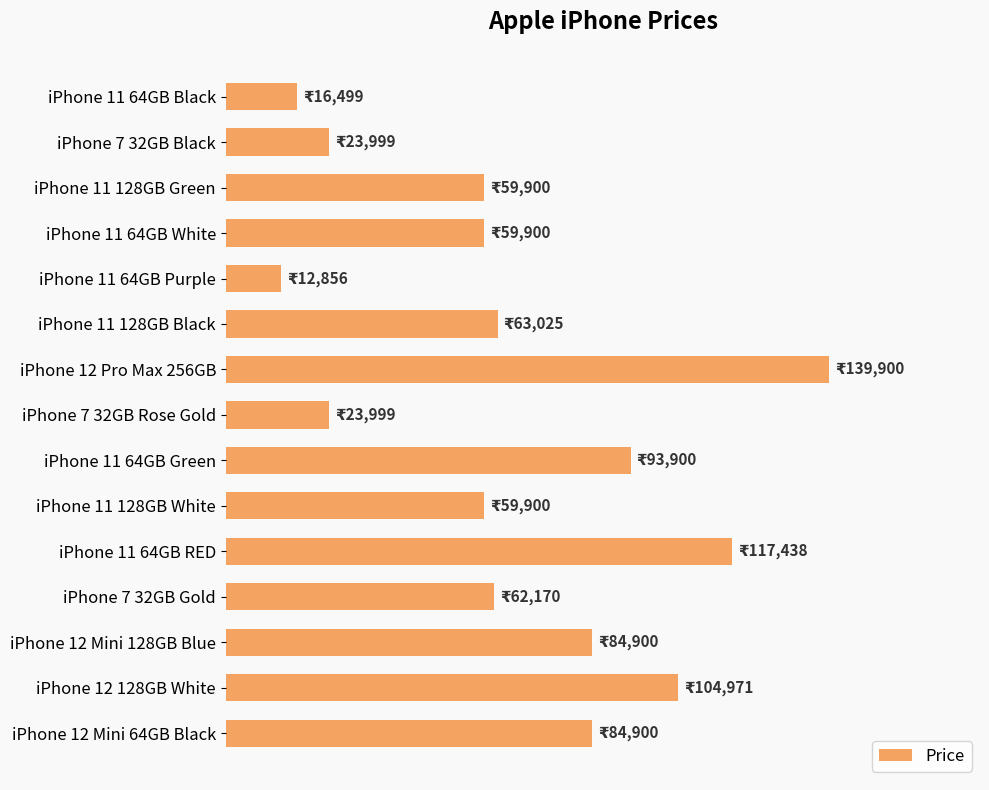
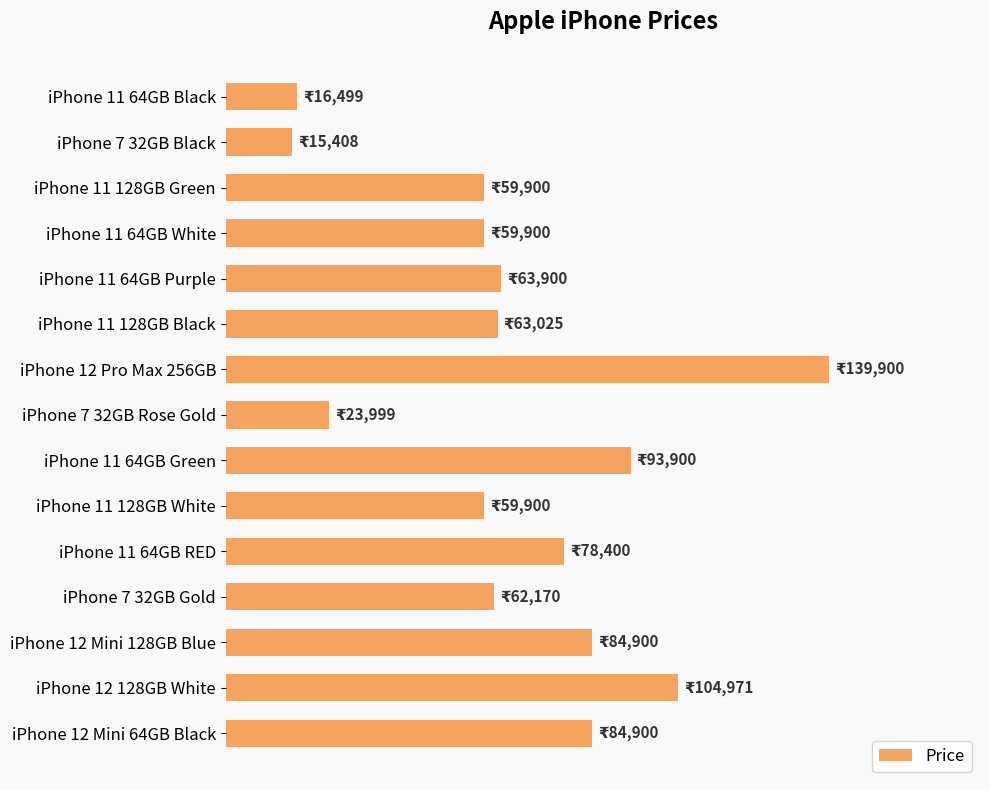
  {
    "iPhone 11 64GB Black": "16,499",
-   "iPhone 7 32GB Black": "23,999",
+   "iPhone 7 32GB Black": "15,408",
    "iPhone 11 128GB Green": "59,900",
    "iPhone 11 64GB White": "59,900",
-   "iPhone 11 64GB Purple": "12,856",
+   "iPhone 11 64GB Purple": "63,900",
    "iPhone 11 128GB Black": "63,025",
    "iPhone 12 Pro Max 256GB": "139,900",
    "iPhone 7 32GB Rose Gold": "23,999",
    "iPhone 11 64GB Green": "93,900",
    "iPhone 11 128GB White": "59,900",
-   "iPhone 11 64GB RED": "117,438",
+   "iPhone 11 64GB RED": "78,400",
    "iPhone 7 32GB Gold": "62,170",
    "iPhone 12 Mini 128GB Blue": "84,900",
    "iPhone 12 128GB White": "104,971",
    "iPhone 12 Mini 64GB Black": "84,900"
  }
